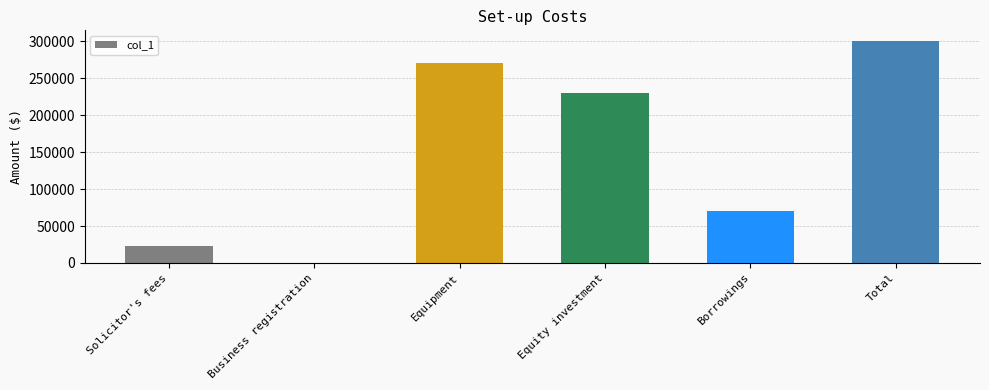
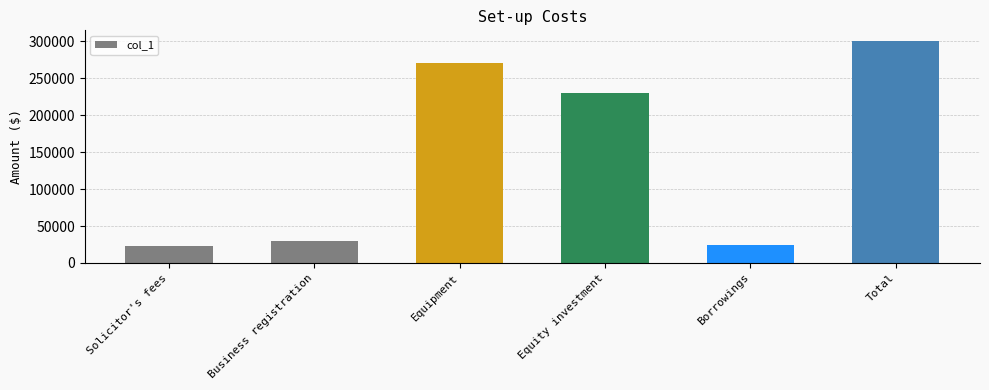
  {
    "Solicitor's fees": 20000,
-   "Business registration": 0,
+   "Business registration": 30000,
    "Equipment": 270000,
    "Equity investment": 230000,
-   "Borrowings": 70000,
+   "Borrowings": 20000,
    "Total": 300000
  }
